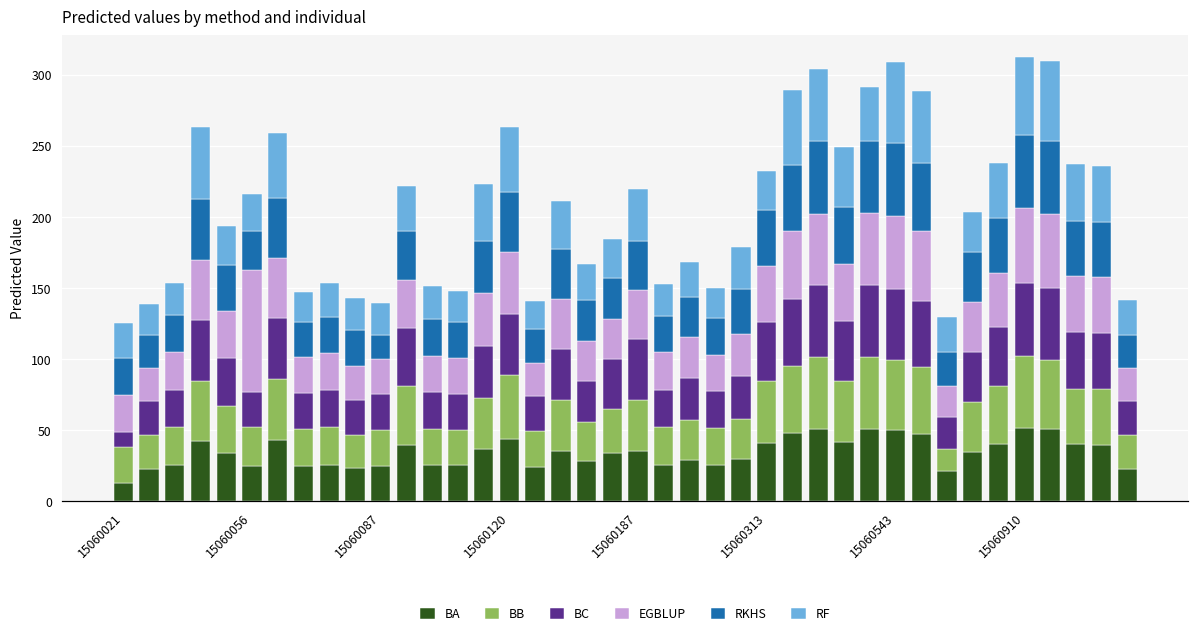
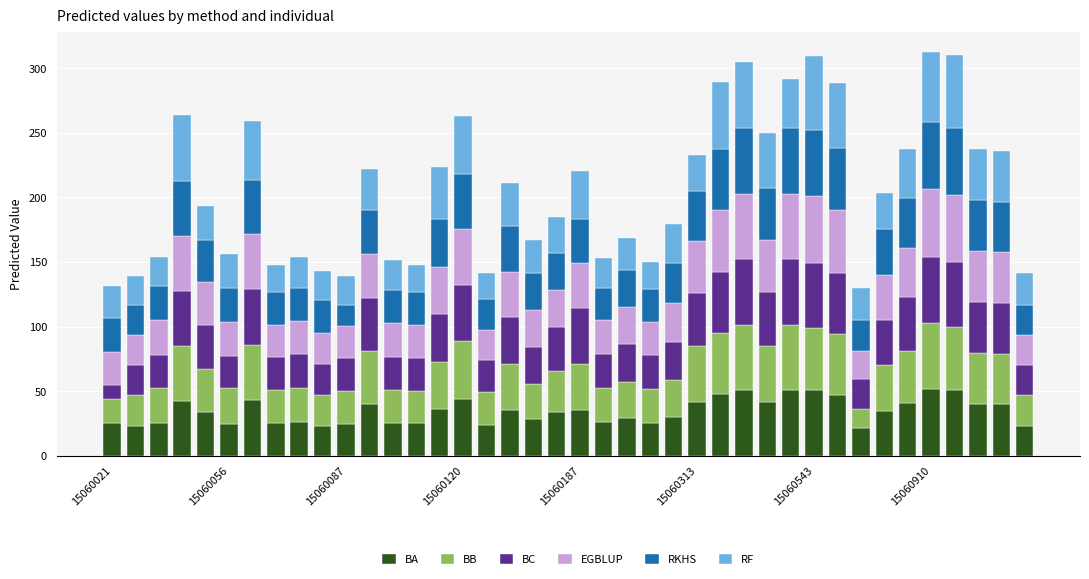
  {
    "BA": {
-     "15060021": 13,
+     "15060021": 25,
      "15060056": 25,
      "15060087": 25,
      "15060120": 44,
      "15060187": 36,
      "15060313": 41,
      "15060543": 51,
      "15060910": 51
    },
    "BB": {
-     "15060021": 25,
+     "15060021": 19,
      "15060056": 28,
      "15060087": 26,
      "15060120": 45,
      "15060187": 36,
      "15060313": 43,
      "15060543": 49,
      "15060910": 51
    },
    "BC": {
      "15060021": 10,
      "15060056": 25,
      "15060087": 25,
      "15060120": 43,
      "15060187": 43,
      "15060313": 42,
      "15060543": 50,
      "15060910": 51
    },
    "EGBLUP": {
      "15060021": 26,
-     "15060056": 86,
+     "15060056": 26,
      "15060087": 25,
      "15060120": 43,
      "15060187": 35,
      "15060313": 40,
      "15060543": 52,
      "15060910": 53
    },
    "RKHS": {
      "15060021": 26,
      "15060056": 27,
      "15060087": 17,
      "15060120": 43,
      "15060187": 35,
      "15060313": 39,
      "15060543": 51,
      "15060910": 52
    },
    "RF": {
      "15060021": 25,
      "15060056": 26,
      "15060087": 23,
      "15060120": 45,
      "15060187": 37,
      "15060313": 27,
      "15060543": 57,
      "15060910": 55
    }
  }
